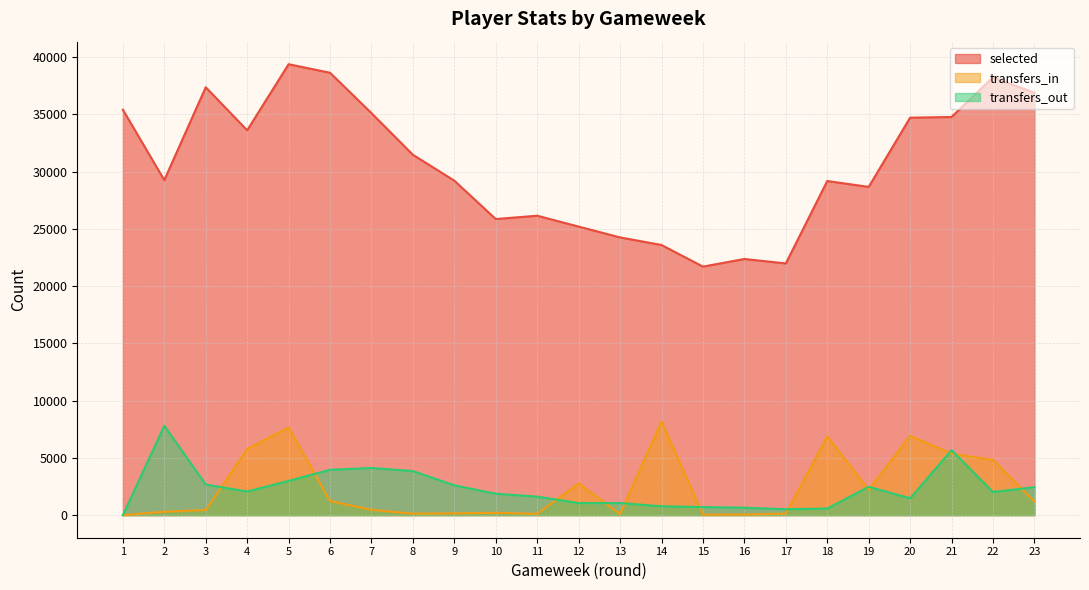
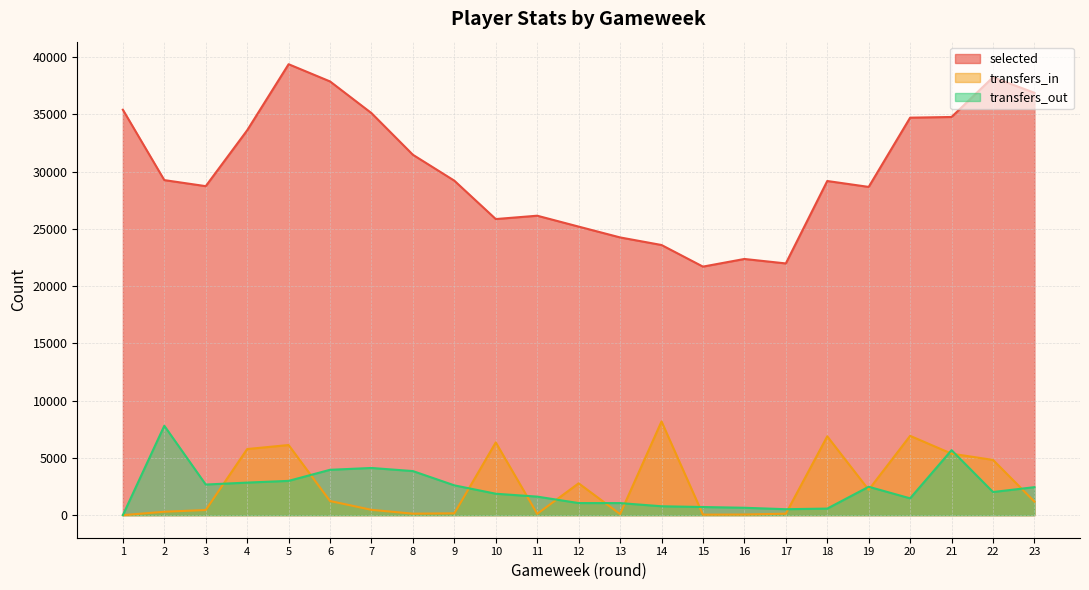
  {
    "selected": {
      "1": 35400,
      "2": 29300,
-     "3": 37400,
+     "3": 28700,
      "4": 33600,
      "5": 39400,
-     "6": 38600,
+     "6": 37900,
      "7": 35100,
      "8": 31500,
      "9": 29200,
      "10": 25900,
      "11": 26100,
      "12": 25200,
      "13": 24300,
      "14": 23600,
      "15": 21700,
      "16": 22400,
      "17": 22000,
      "18": 29200,
      "19": 28700,
      "20": 34700,
      "21": 34800
    },
    "transfers_in": {
      "2": 300,
      "3": 400,
      "4": 5800,
-     "5": 7700,
+     "5": 6100,
      "6": 1200,
      "7": 500,
      "8": 100,
      "9": 200,
-     "10": 200,
+     "10": 6400,
      "11": 100,
      "12": 2800,
      "13": 100,
      "14": 8200,
      "15": 0,
      "16": 100,
      "17": 100,
      "18": 6900,
      "19": 2200,
      "20": 6900,
      "21": 5400,
      "22": 4800,
      "23": 1200
    },
    "transfers_out": {
      "2": 7800,
      "3": 2700,
-     "4": 2100,
+     "4": 2800,
      "5": 3000,
      "6": 4000,
      "7": 4100,
      "8": 3900,
      "9": 2600,
      "10": 1900,
      "11": 1600,
      "12": 1100,
      "13": 1100,
      "14": 800,
      "15": 700,
      "16": 600,
      "17": 500,
      "18": 600,
      "19": 2500,
      "20": 1500,
      "21": 5700,
      "22": 2000,
      "23": 2400
    }
  }
